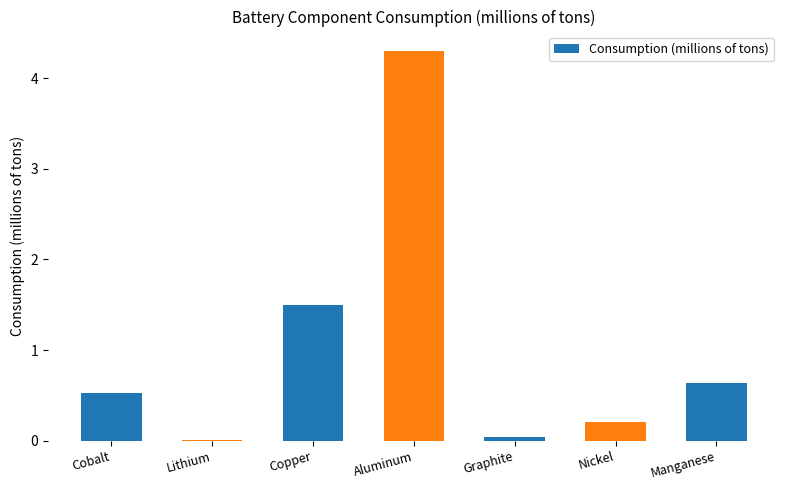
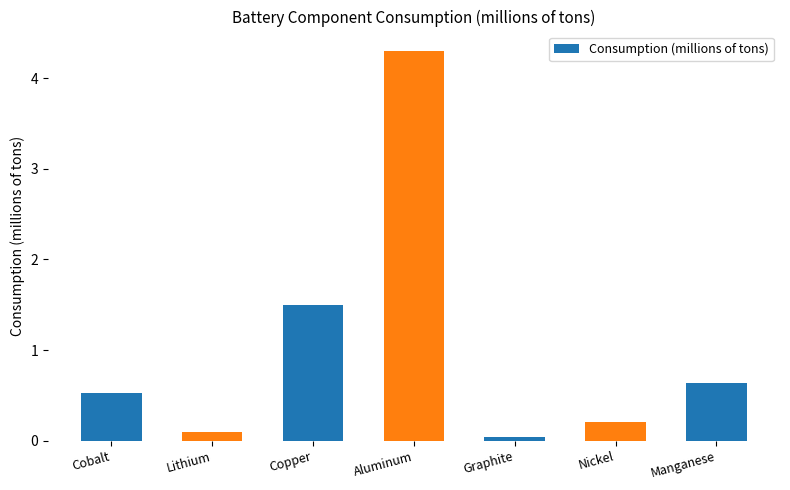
  {
    "Cobalt": 0.5,
-   "Lithium": 0.0,
+   "Lithium": 0.1,
    "Copper": 1.5,
    "Aluminum": 4.3,
    "Graphite": 0.0,
    "Nickel": 0.2,
    "Manganese": 0.6
  }
